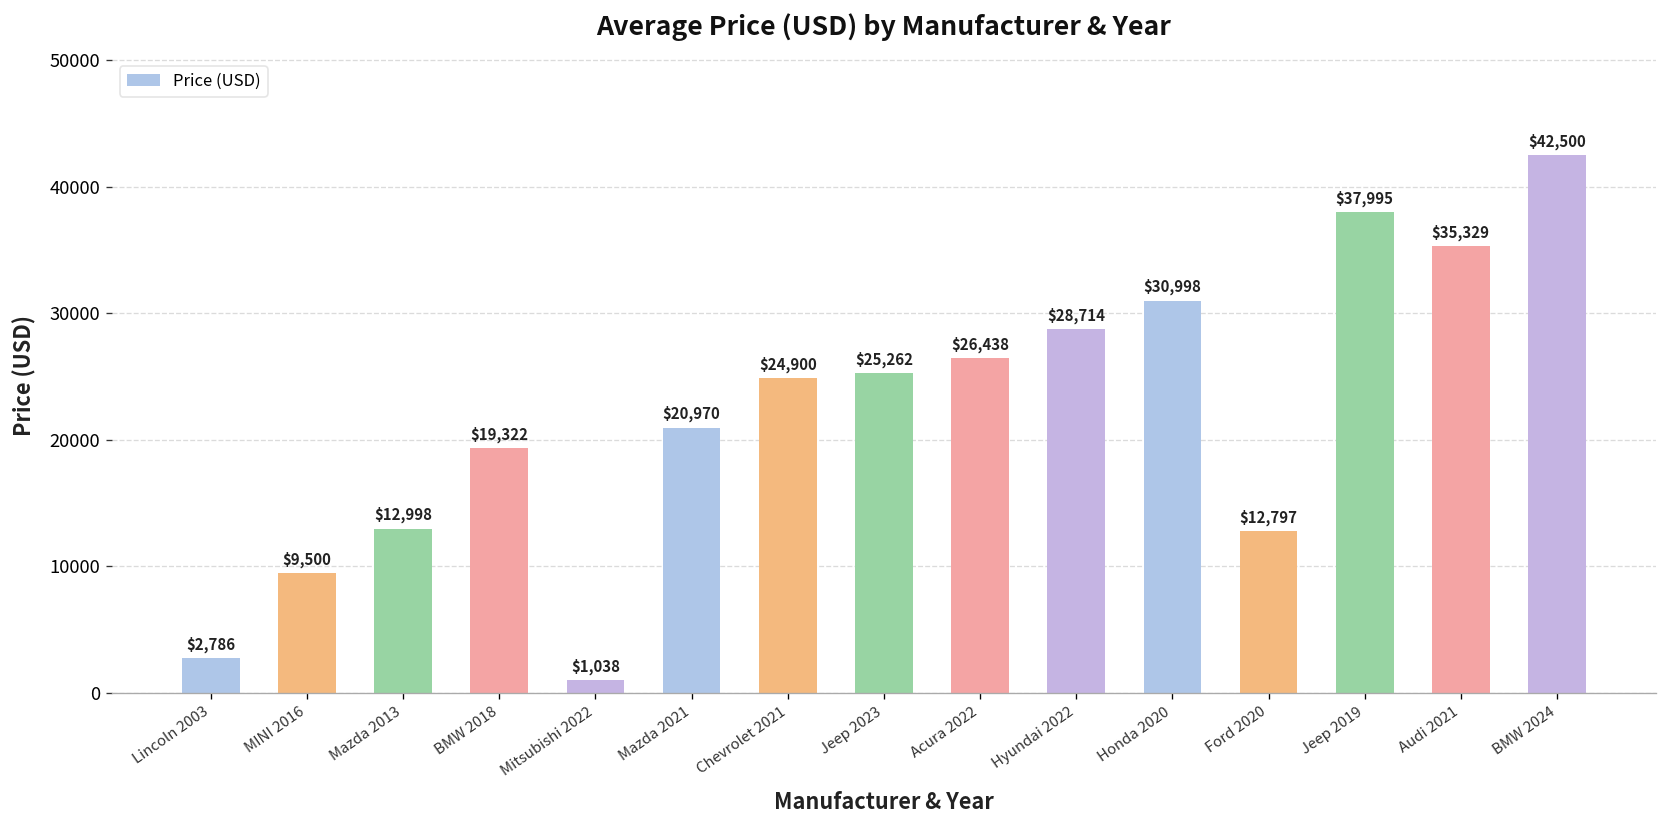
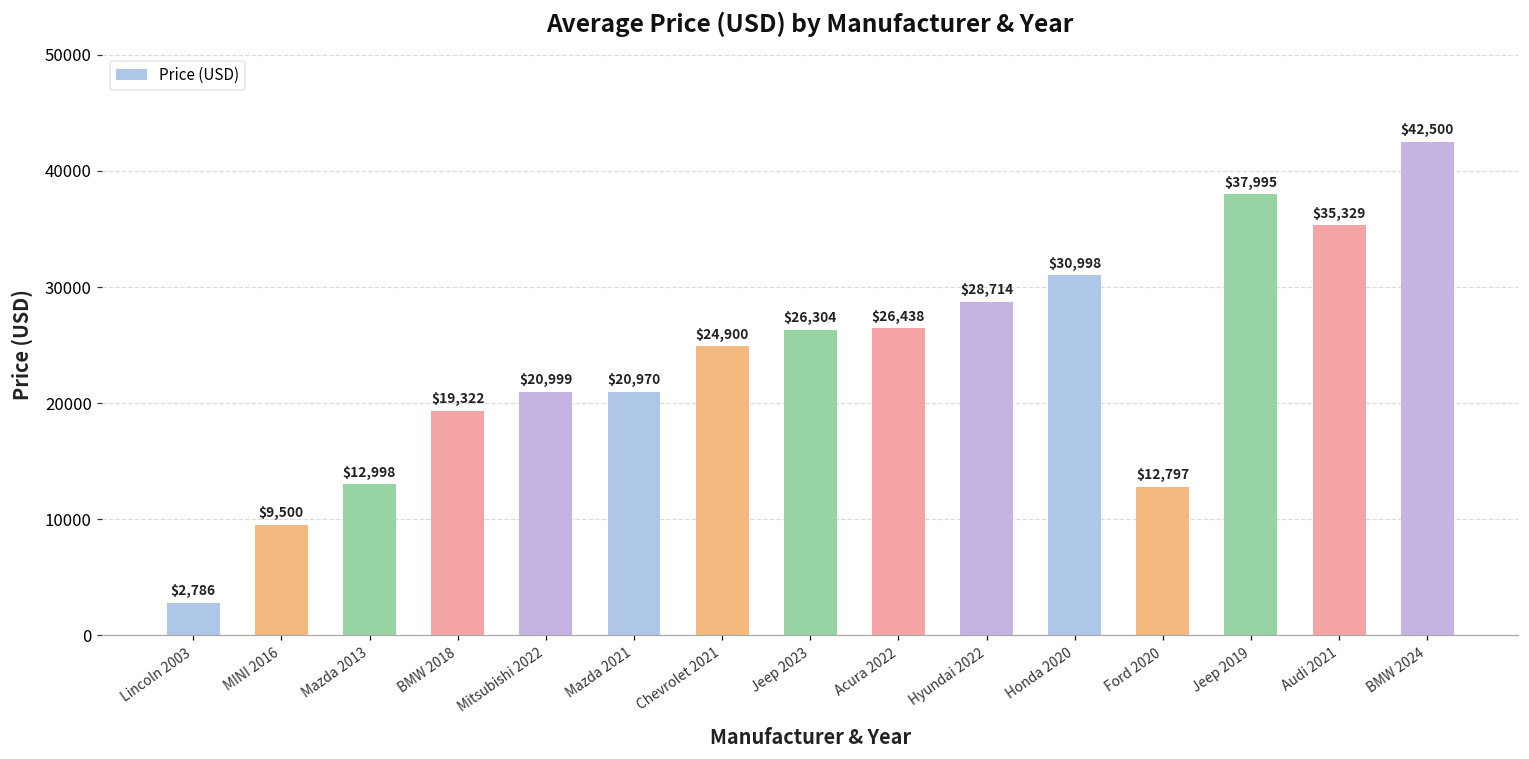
  {
    "Lincoln 2003": "$2,786",
    "MINI 2016": "$9,500",
    "Mazda 2013": "$12,998",
    "BMW 2018": "$19,322",
-   "Mitsubishi 2022": "$1,038",
+   "Mitsubishi 2022": "$20,999",
    "Mazda 2021": "$20,970",
    "Chevrolet 2021": "$24,900",
-   "Jeep 2023": "$25,262",
+   "Jeep 2023": "$26,304",
    "Acura 2022": "$26,438",
    "Hyundai 2022": "$28,714",
    "Honda 2020": "$30,998",
    "Ford 2020": "$12,797",
    "Jeep 2019": "$37,995",
    "Audi 2021": "$35,329",
    "BMW 2024": "$42,500"
  }
